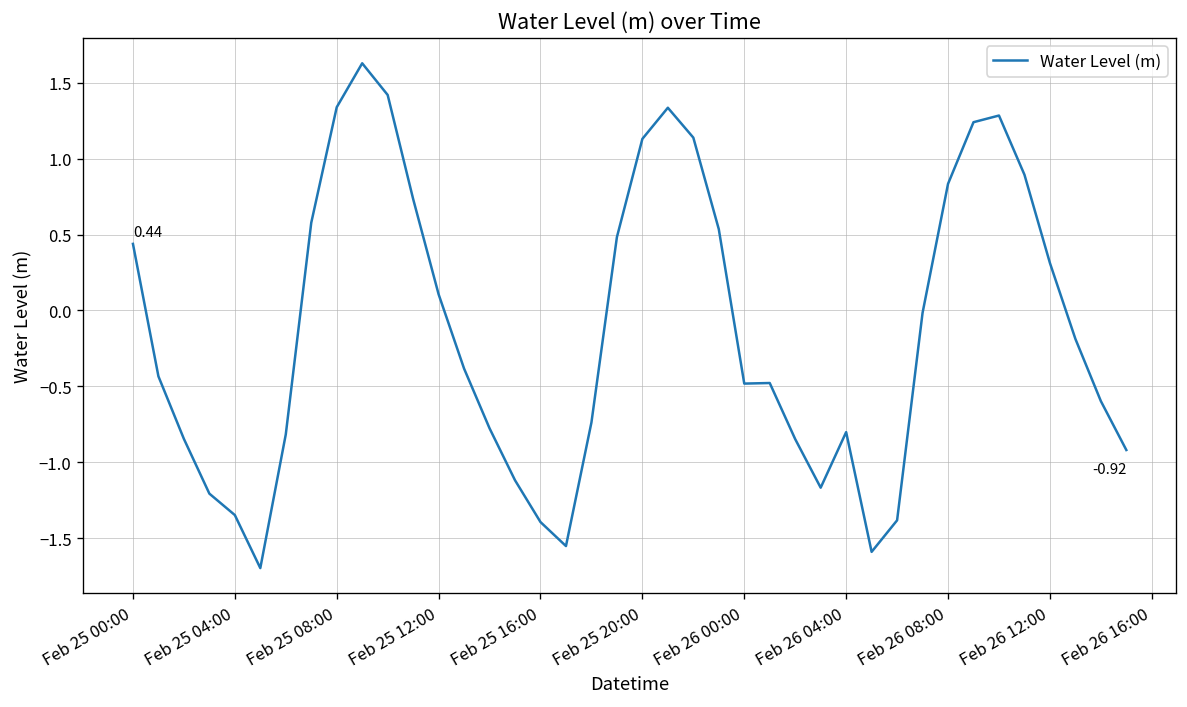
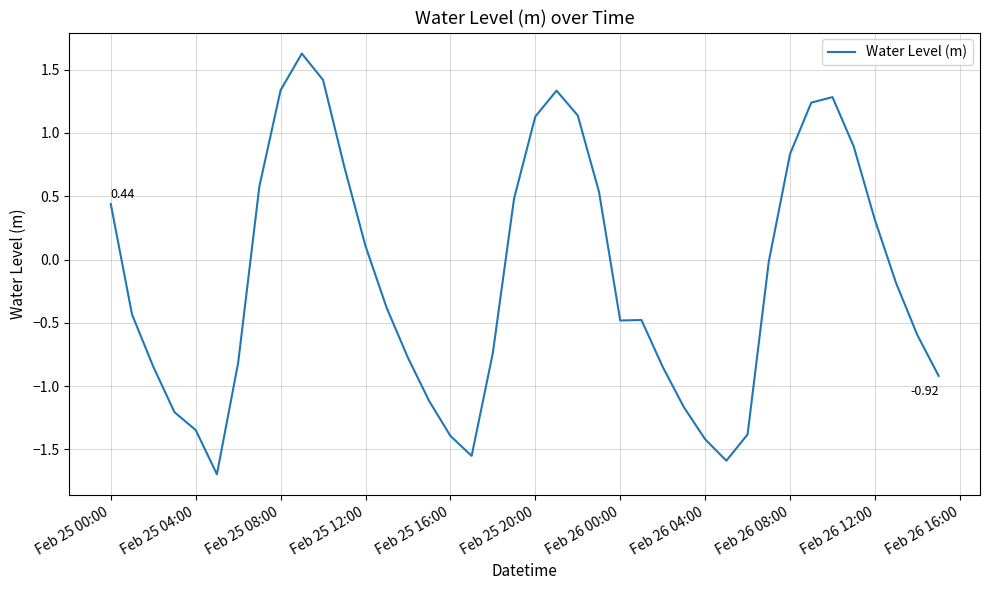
  {
    "Feb 25 04:00": -1.35,
    "Feb 25 08:00": 1.34,
    "Feb 25 12:00": 0.11,
    "Feb 25 16:00": -1.39,
    "Feb 25 20:00": 1.13,
    "Feb 26 00:00": -0.48,
-   "Feb 26 04:00": -0.80,
+   "Feb 26 04:00": -1.42,
    "Feb 26 08:00": 0.83,
    "Feb 26 12:00": 0.31
  }
